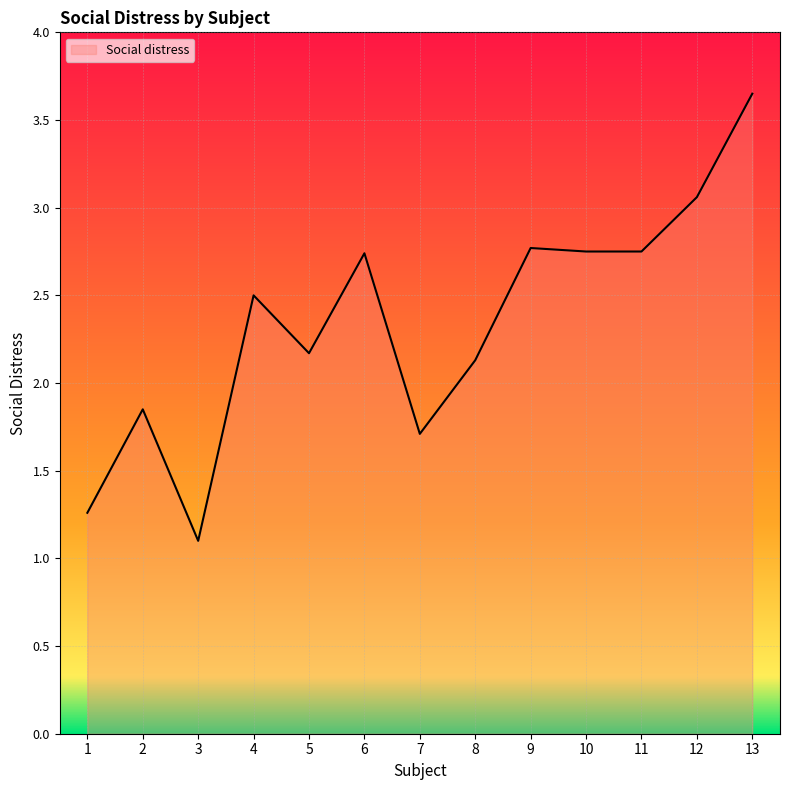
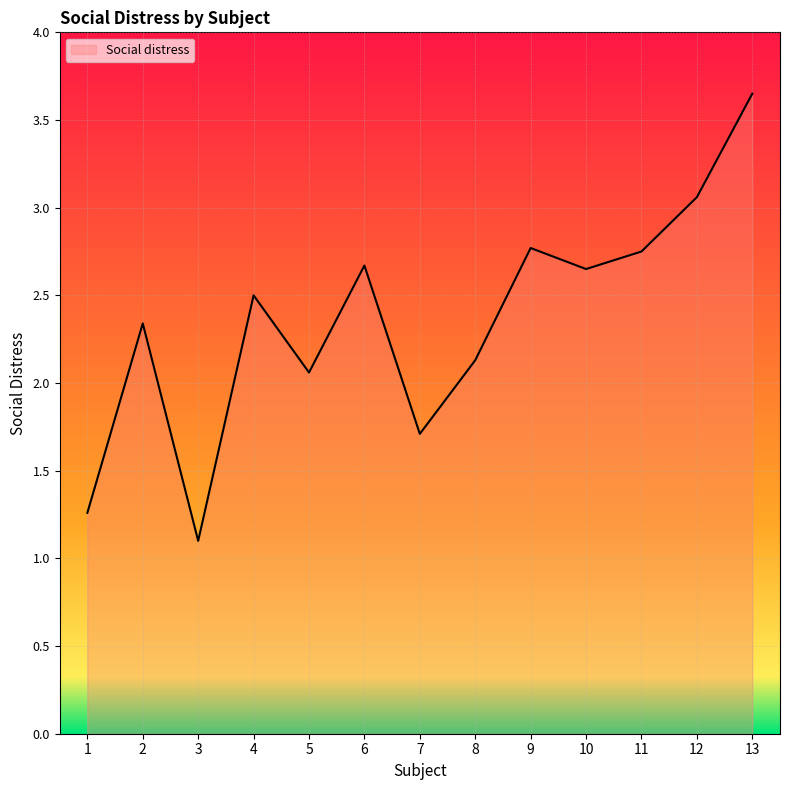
  {
    "1": 1.26,
-   "2": 1.85,
+   "2": 2.34,
    "3": 1.10,
    "4": 2.50,
-   "5": 2.17,
-   "6": 2.74,
+   "5": 2.06,
+   "6": 2.67,
    "7": 1.71,
    "8": 2.13,
    "9": 2.77,
-   "10": 2.75,
+   "10": 2.65,
    "11": 2.75,
    "12": 3.06,
    "13": 3.65
  }
